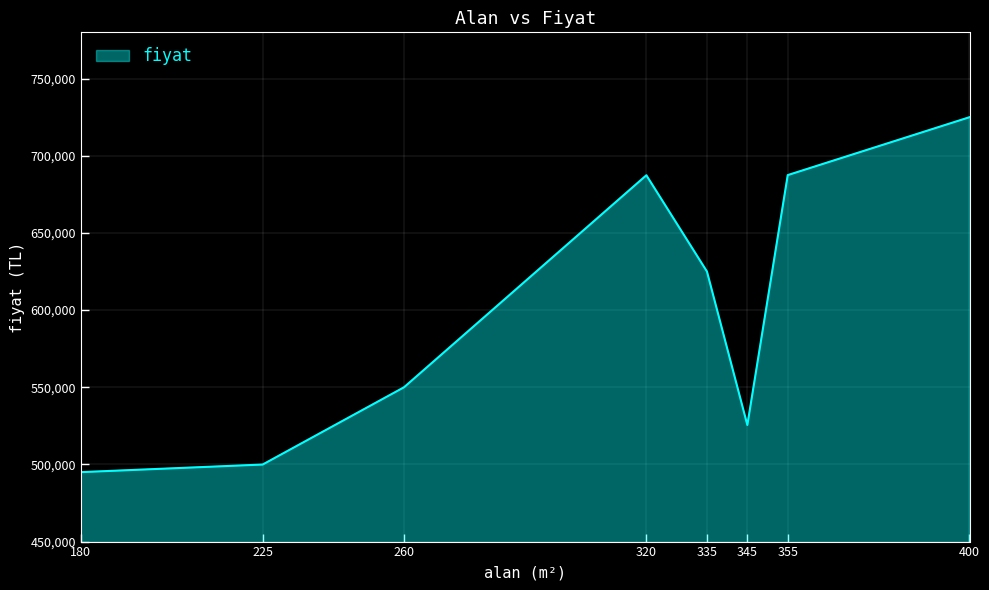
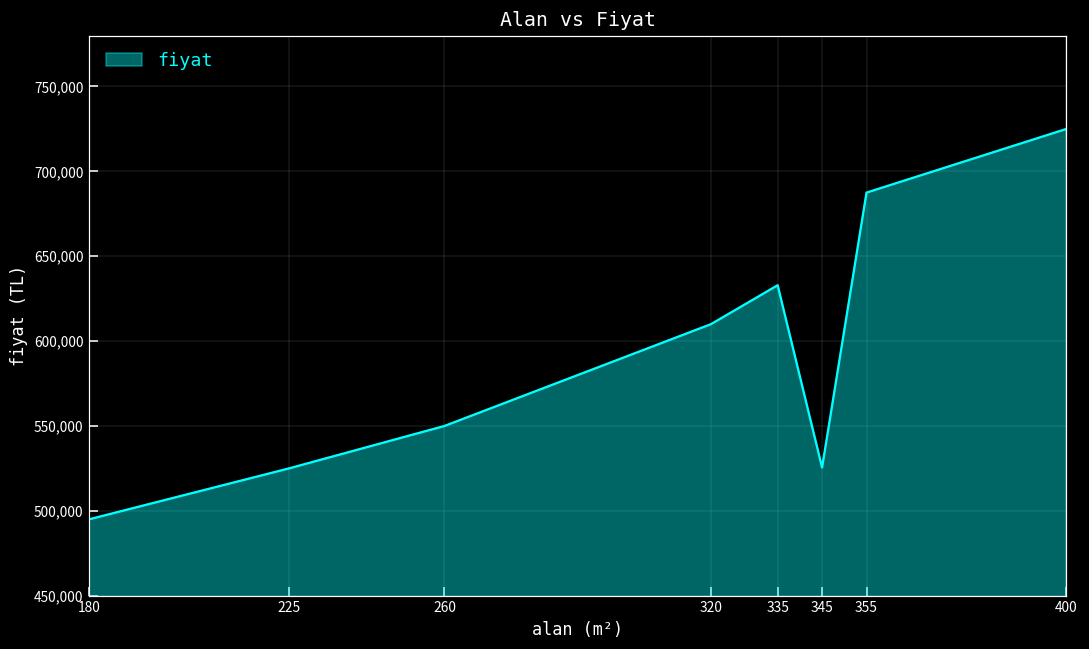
  {
    "180": "495,000",
-   "225": "500,000",
+   "225": "525,000",
    "260": "550,000",
-   "320": "687,000",
-   "335": "625,000",
+   "320": "610,000",
+   "335": "633,000",
    "345": "526,000",
    "355": "687,000",
    "400": "725,000"
  }
